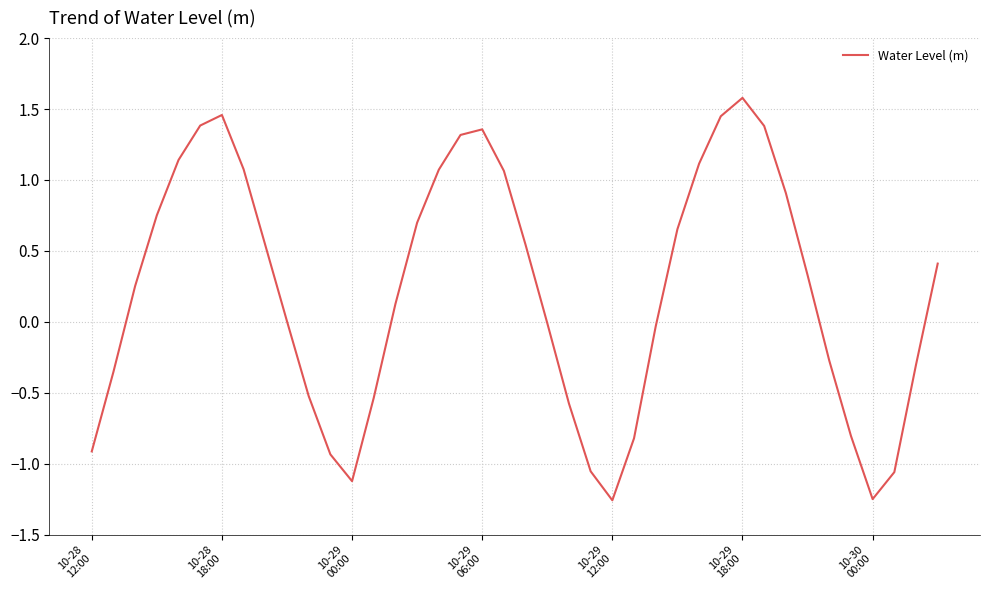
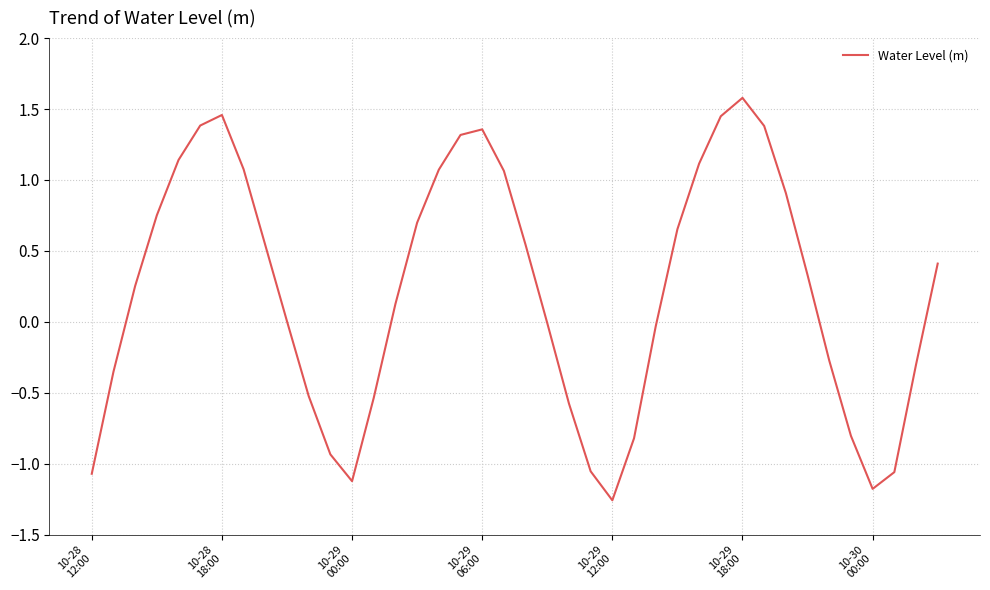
  {
-   "10-28 12:00": -0.91,
+   "10-28 12:00": -1.07,
    "10-28 18:00": 1.46,
    "10-29 00:00": -1.12,
    "10-29 06:00": 1.36,
    "10-29 12:00": -1.26,
    "10-29 18:00": 1.58,
-   "10-30 00:00": -1.25
+   "10-30 00:00": -1.18
  }
